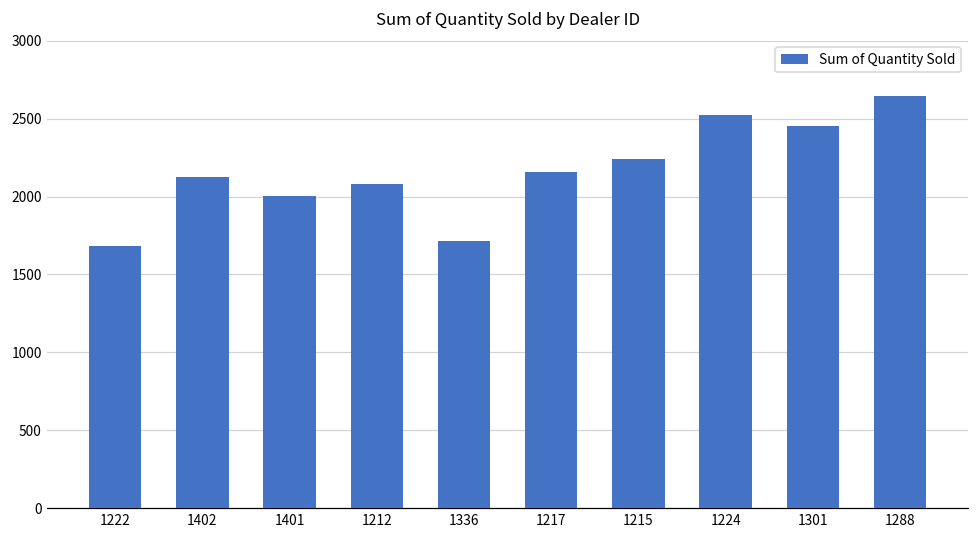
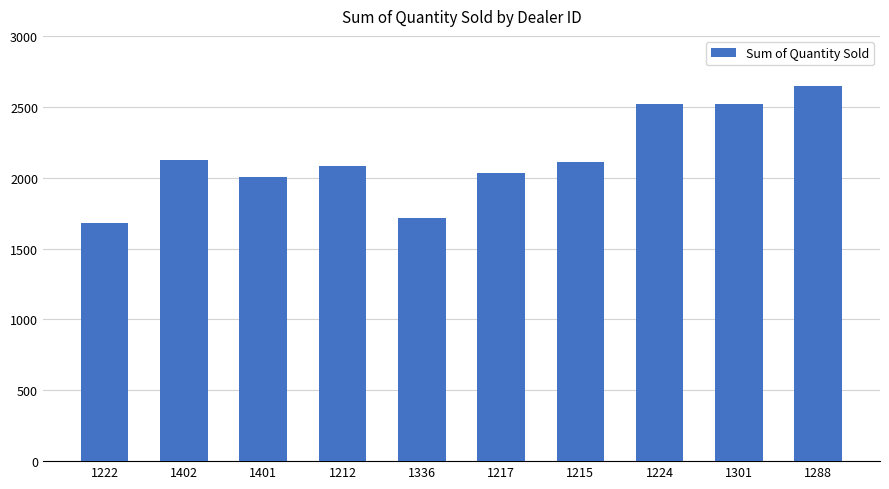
  {
    "1222": 1680,
    "1402": 2130,
    "1401": 2010,
    "1212": 2080,
    "1336": 1720,
-   "1217": 2160,
-   "1215": 2240,
+   "1217": 2030,
+   "1215": 2110,
    "1224": 2520,
-   "1301": 2450,
+   "1301": 2520,
    "1288": 2640
  }
